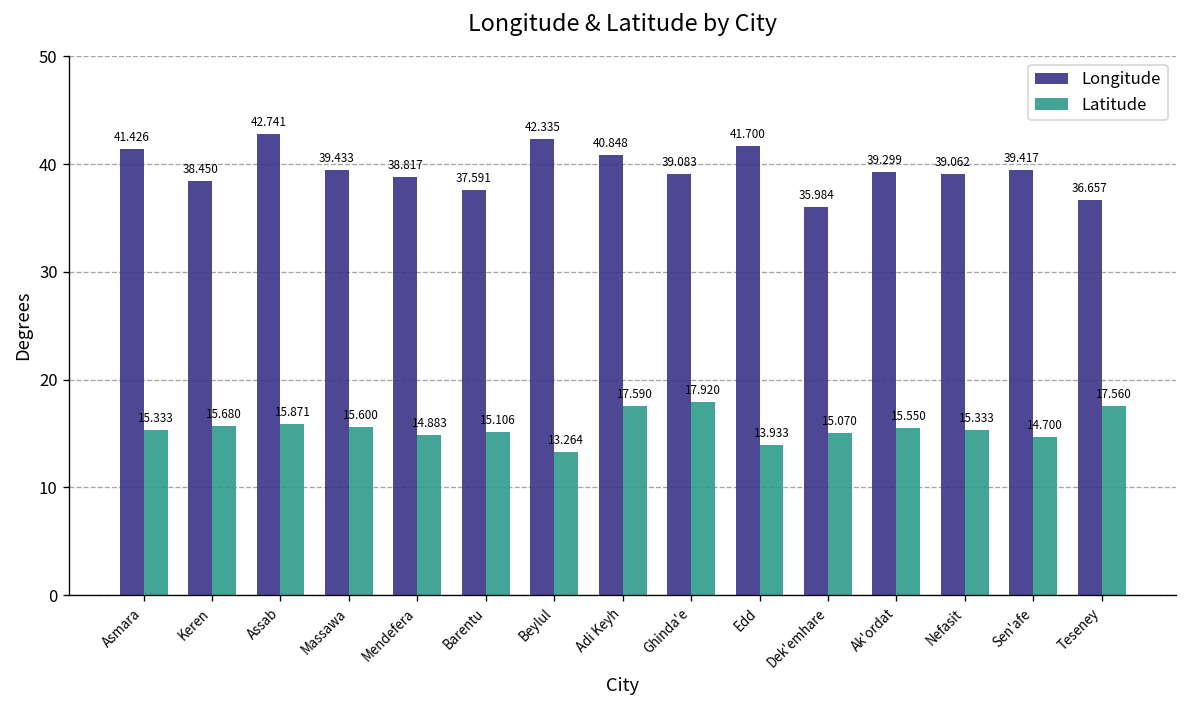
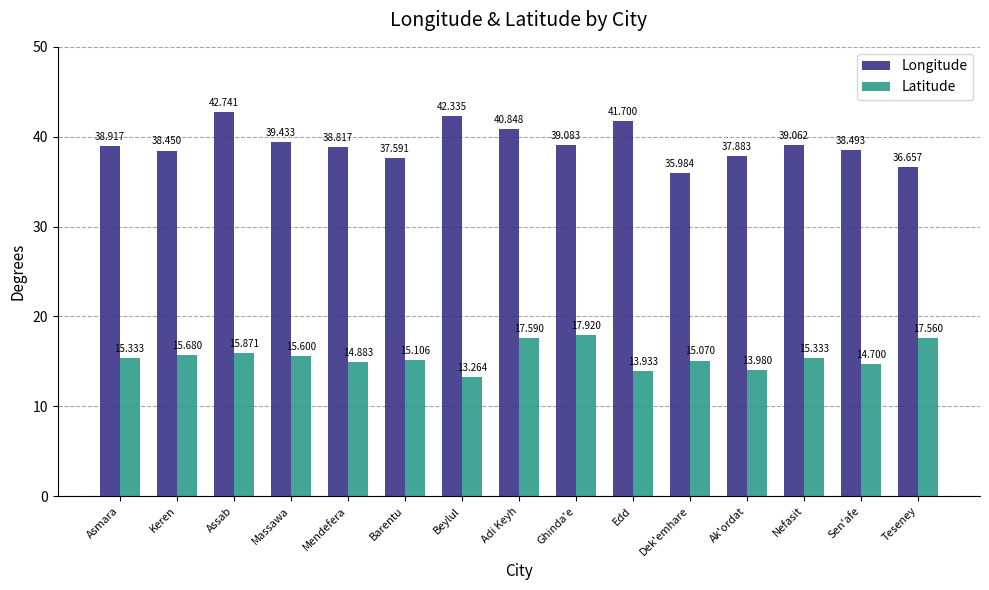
  {
    "Longitude": {
-     "Asmara": 41.426,
+     "Asmara": 38.917,
      "Keren": 38.450,
      "Assab": 42.741,
      "Massawa": 39.433,
      "Mendefera": 38.817,
      "Barentu": 37.591,
      "Beylul": 42.335,
      "Adi Keyh": 40.848,
      "Ghinda'e": 39.083,
      "Edd": 41.700,
      "Dek'emhare": 35.984,
-     "Ak'ordat": 39.299,
+     "Ak'ordat": 37.883,
      "Nefasit": 39.062,
-     "Sen'afe": 39.417,
+     "Sen'afe": 38.493,
      "Teseney": 36.657
    },
    "Latitude": {
      "Asmara": 15.333,
      "Keren": 15.680,
      "Assab": 15.871,
      "Massawa": 15.600,
      "Mendefera": 14.883,
      "Barentu": 15.106,
      "Beylul": 13.264,
      "Adi Keyh": 17.590,
      "Ghinda'e": 17.920,
      "Edd": 13.933,
      "Dek'emhare": 15.070,
-     "Ak'ordat": 15.550,
+     "Ak'ordat": 13.980,
      "Nefasit": 15.333,
      "Sen'afe": 14.700,
      "Teseney": 17.560
    }
  }
